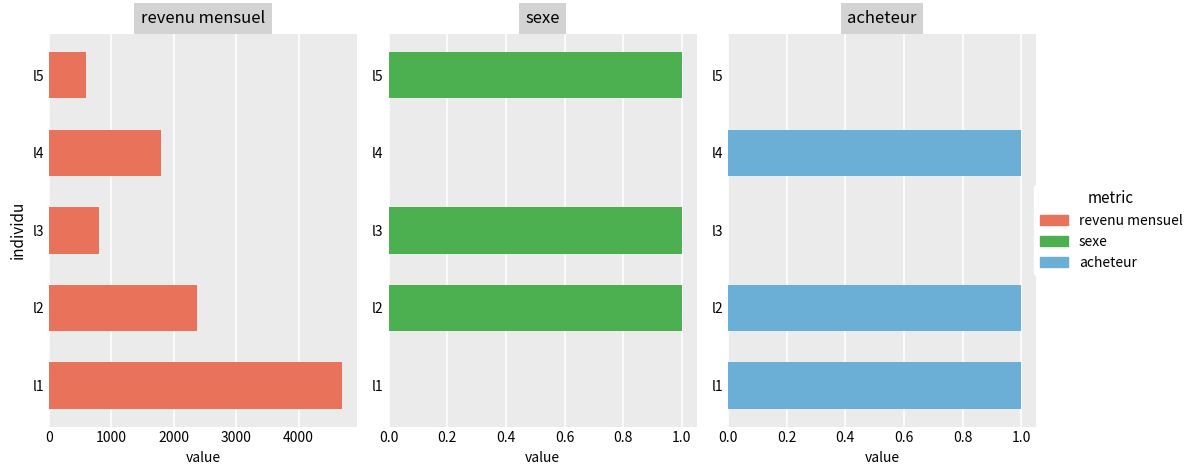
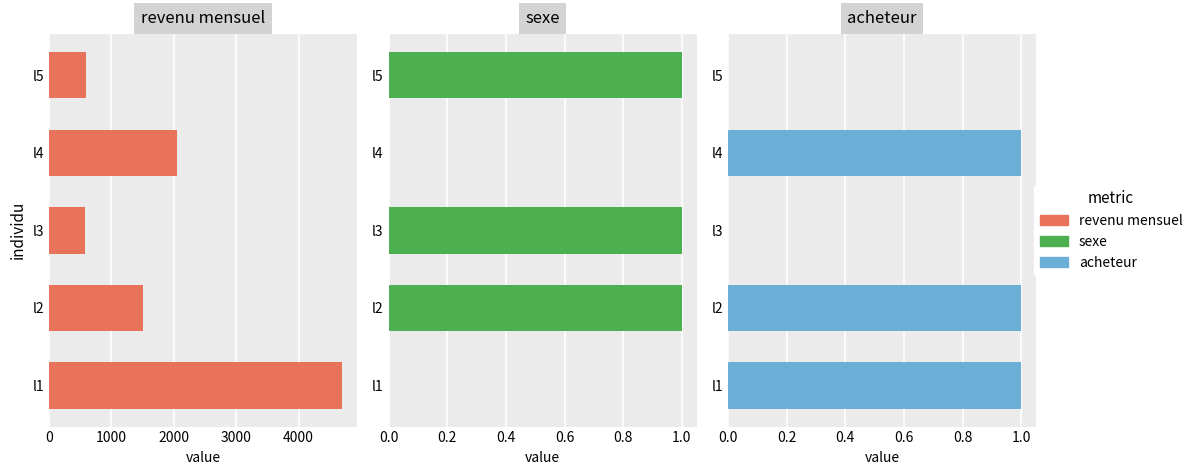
  {
    "revenu mensuel": {
      "l5": 600,
-     "l4": 1800,
-     "l3": 800,
-     "l2": 2400,
+     "l4": 2100,
+     "l3": 600,
+     "l2": 1500,
      "l1": 4700
    },
    "sexe": {
      "l5": 1.00,
      "l4": 0.00,
      "l3": 1.00,
      "l2": 1.00,
      "l1": 0.00
    },
    "acheteur": {
      "l5": 0.00,
      "l4": 1.00,
      "l3": 0.00,
      "l2": 1.00,
      "l1": 1.00
    }
  }
